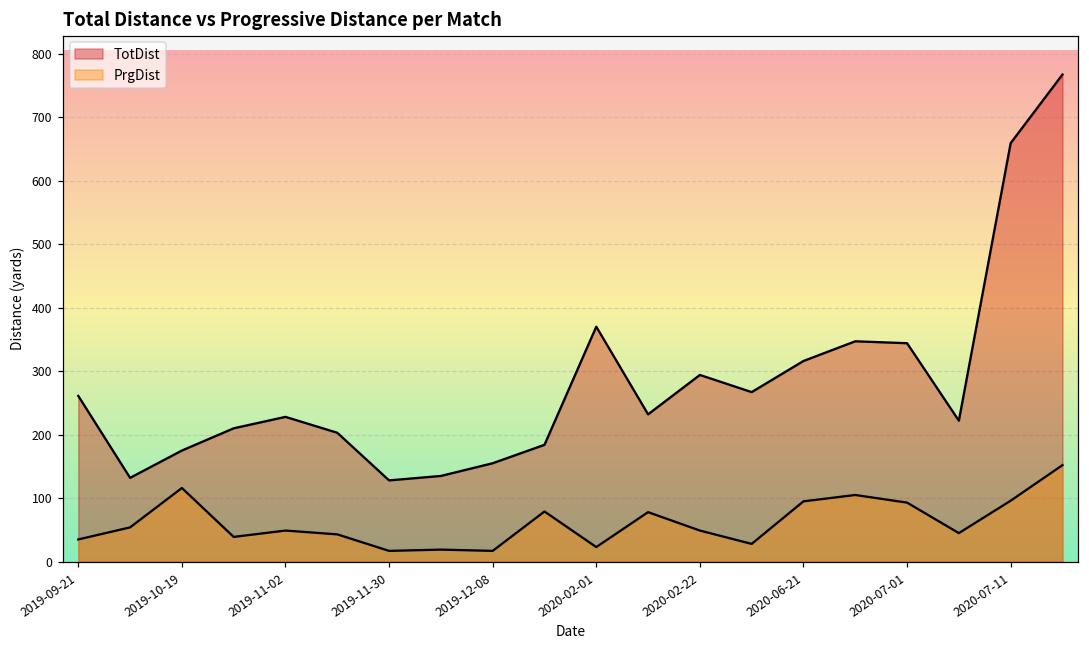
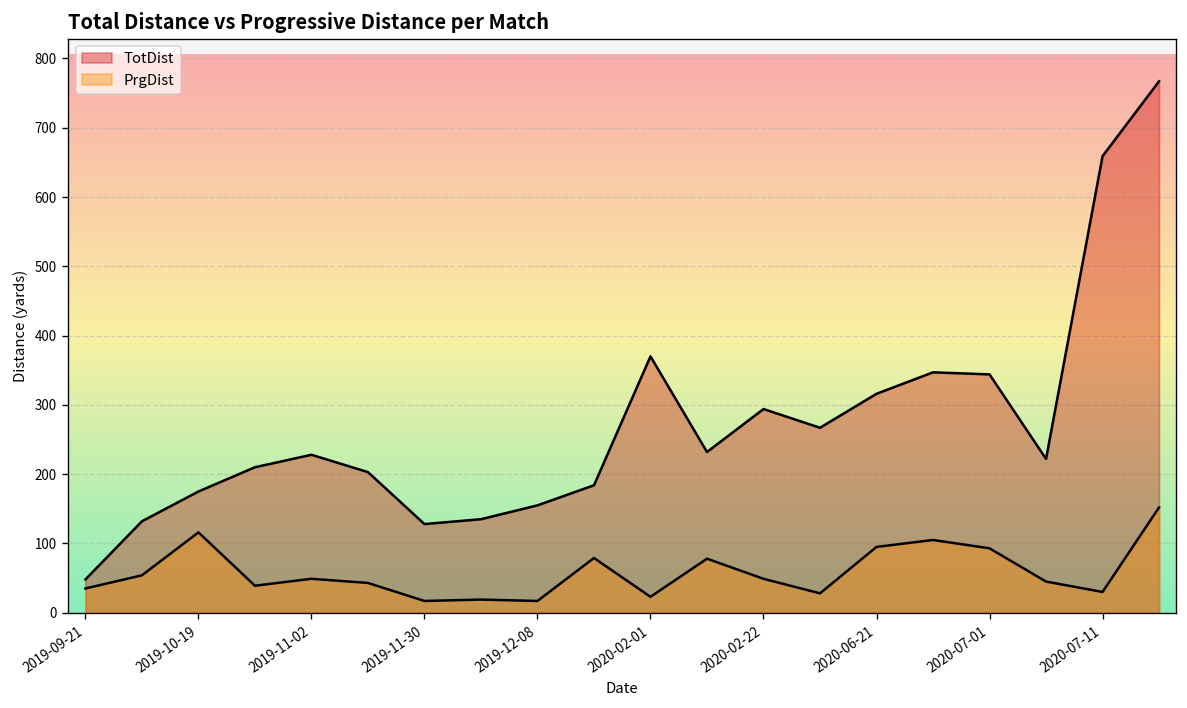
  {
    "TotDist": {
-     "2019-09-21": 260,
+     "2019-09-21": 50,
      "2019-10-19": 180,
      "2019-11-02": 230,
      "2019-11-30": 130,
      "2019-12-08": 160,
      "2020-02-01": 370,
      "2020-02-22": 290,
      "2020-06-21": 320,
      "2020-07-01": 340,
      "2020-07-11": 660
    },
    "PrgDist": {
      "2019-09-21": 40,
      "2019-10-19": 120,
      "2019-11-02": 50,
      "2019-11-30": 20,
      "2019-12-08": 20,
      "2020-02-01": 20,
      "2020-02-22": 50,
      "2020-06-21": 100,
      "2020-07-01": 90,
-     "2020-07-11": 100
+     "2020-07-11": 30
    }
  }
